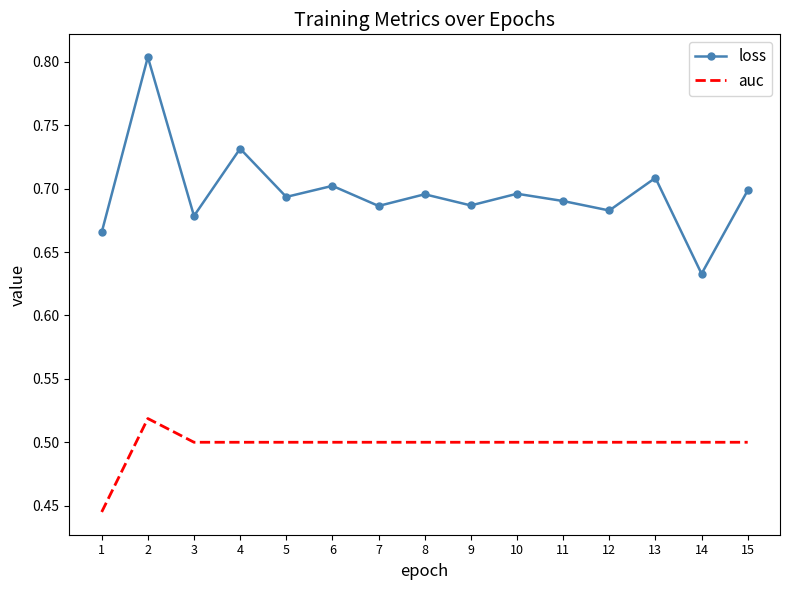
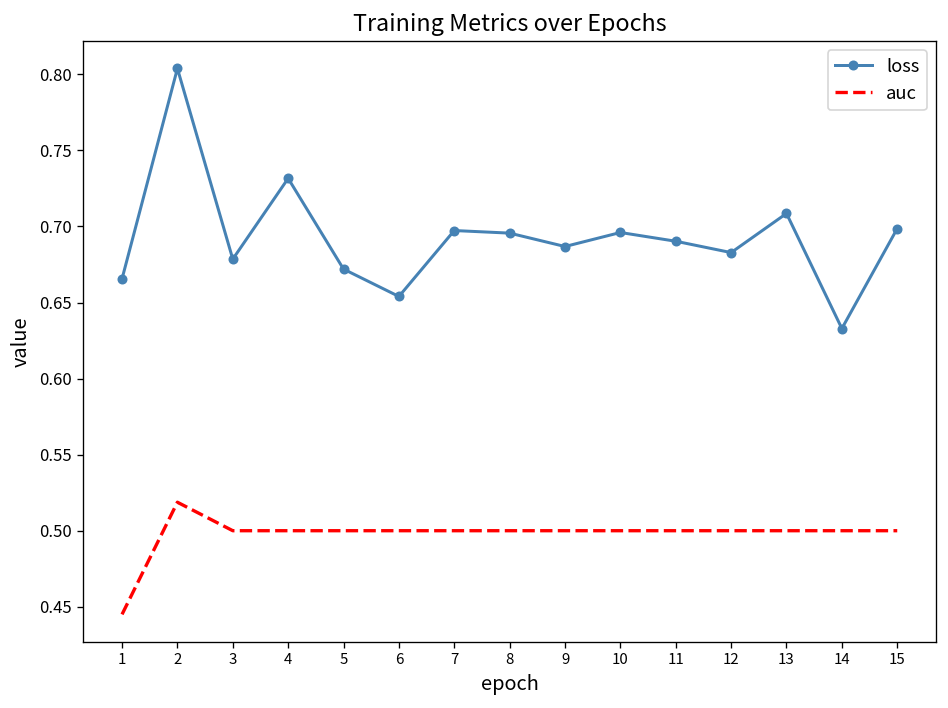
  {
    "loss": {
      "1": 0.666,
      "2": 0.804,
      "3": 0.679,
      "4": 0.732,
-     "5": 0.694,
-     "6": 0.702,
-     "7": 0.686,
+     "5": 0.672,
+     "6": 0.654,
+     "7": 0.697,
      "8": 0.696,
      "9": 0.687,
      "10": 0.696,
      "11": 0.690,
      "12": 0.683,
      "13": 0.709,
      "14": 0.633,
      "15": 0.699
    },
    "auc": {
      "1": 0.445,
      "2": 0.519,
      "3": 0.500,
      "4": 0.500,
      "5": 0.500,
      "6": 0.500,
      "7": 0.500,
      "8": 0.500,
      "9": 0.500,
      "10": 0.500,
      "11": 0.500,
      "12": 0.500,
      "13": 0.500,
      "14": 0.500,
      "15": 0.500
    }
  }
